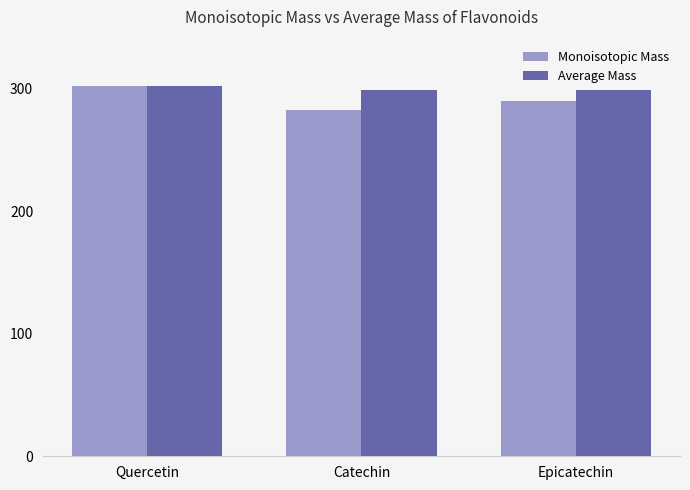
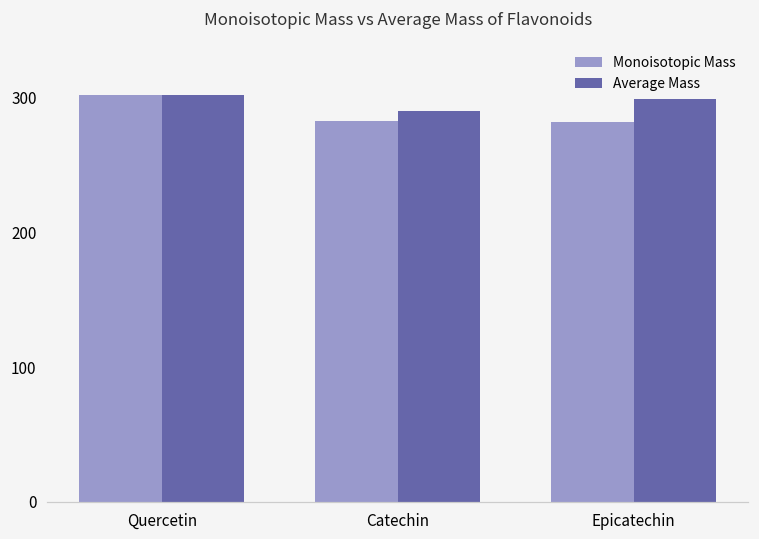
  {
    "Monoisotopic Mass": {
      "Quercetin": 302,
      "Catechin": 283,
-     "Epicatechin": 290
+     "Epicatechin": 282
    },
    "Average Mass": {
      "Quercetin": 302,
-     "Catechin": 299,
+     "Catechin": 290,
      "Epicatechin": 299
    }
  }
